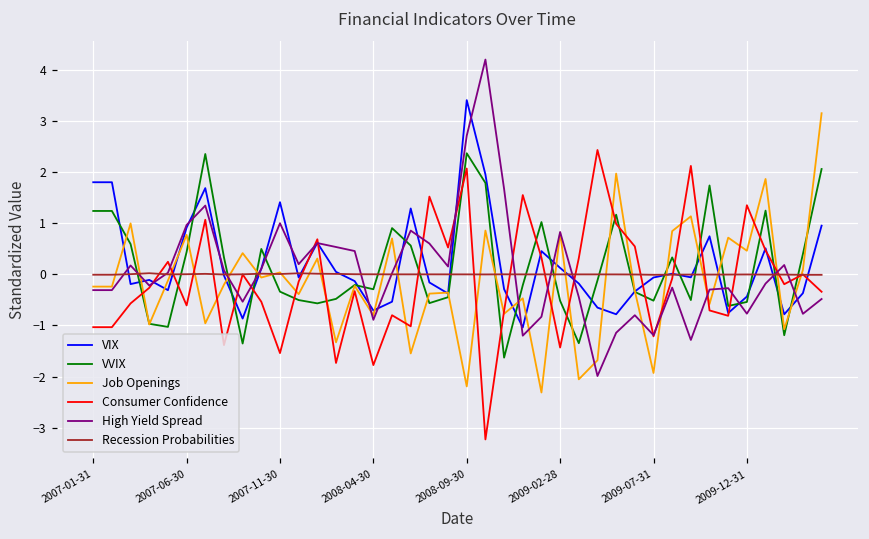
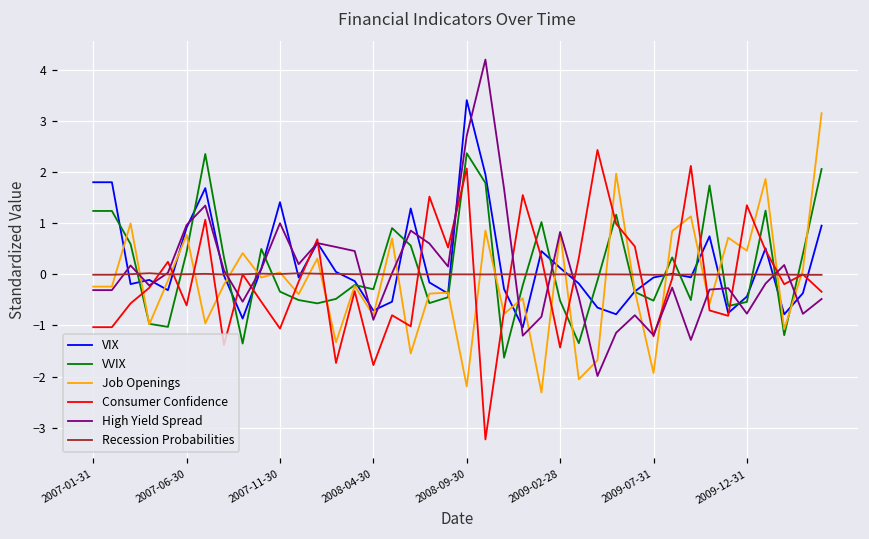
  {
    "VIX": {
      "2007-01-31": 1.8,
      "2007-11-30": 1.4,
      "2008-04-30": -0.7,
      "2008-09-30": 3.4,
      "2009-02-28": 0.1,
      "2009-12-31": -0.4
    },
    "VVIX": {
      "2007-01-31": 1.2,
      "2007-06-30": 0.4,
      "2007-11-30": -0.3,
      "2008-04-30": -0.3,
      "2008-09-30": 2.4,
      "2009-02-28": -0.5,
      "2009-07-31": -0.5,
      "2009-12-31": -0.5
    },
    "Job Openings": {
      "2007-01-31": -0.2,
      "2007-06-30": 0.8,
      "2008-04-30": -0.8,
      "2008-09-30": -2.2,
      "2009-07-31": -1.9,
      "2009-12-31": 0.5
    },
    "Consumer Confidence": {
      "2007-01-31": -1.0,
      "2007-06-30": -0.6,
-     "2007-11-30": -1.5,
+     "2007-11-30": -1.1,
      "2008-04-30": -1.8,
      "2008-09-30": 2.1,
      "2009-02-28": -1.4,
      "2009-12-31": 1.4
    },
    "High Yield Spread": {
      "2007-01-31": -0.3,
      "2007-11-30": 1.0,
      "2008-04-30": -0.9,
      "2008-09-30": 2.7,
      "2009-12-31": -0.8
    },
    "Recession Probabilities": {
      "2007-01-31": 0.0,
      "2007-06-30": 0.0,
      "2008-04-30": 0.0,
      "2008-09-30": 0.0,
      "2009-02-28": 0.0,
      "2009-12-31": 0.0
    }
  }
